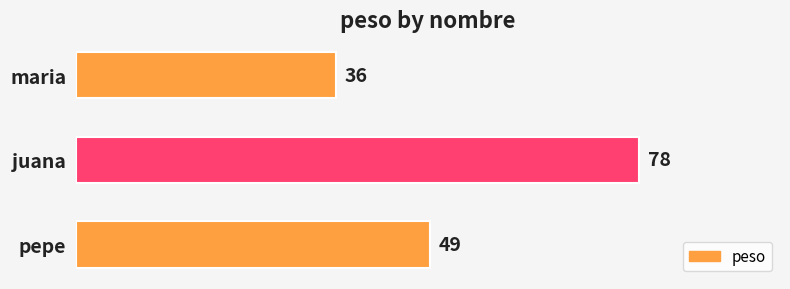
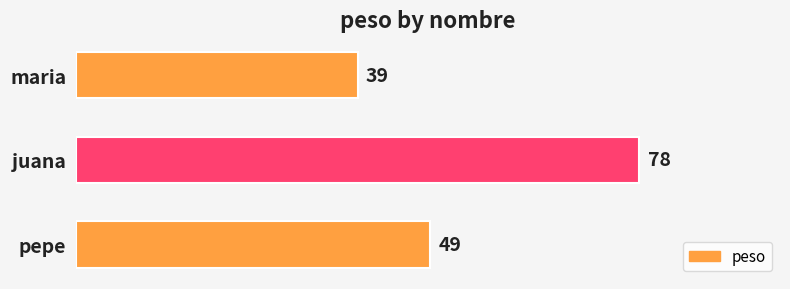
  {
-   "maria": 36,
+   "maria": 39,
    "juana": 78,
    "pepe": 49
  }
